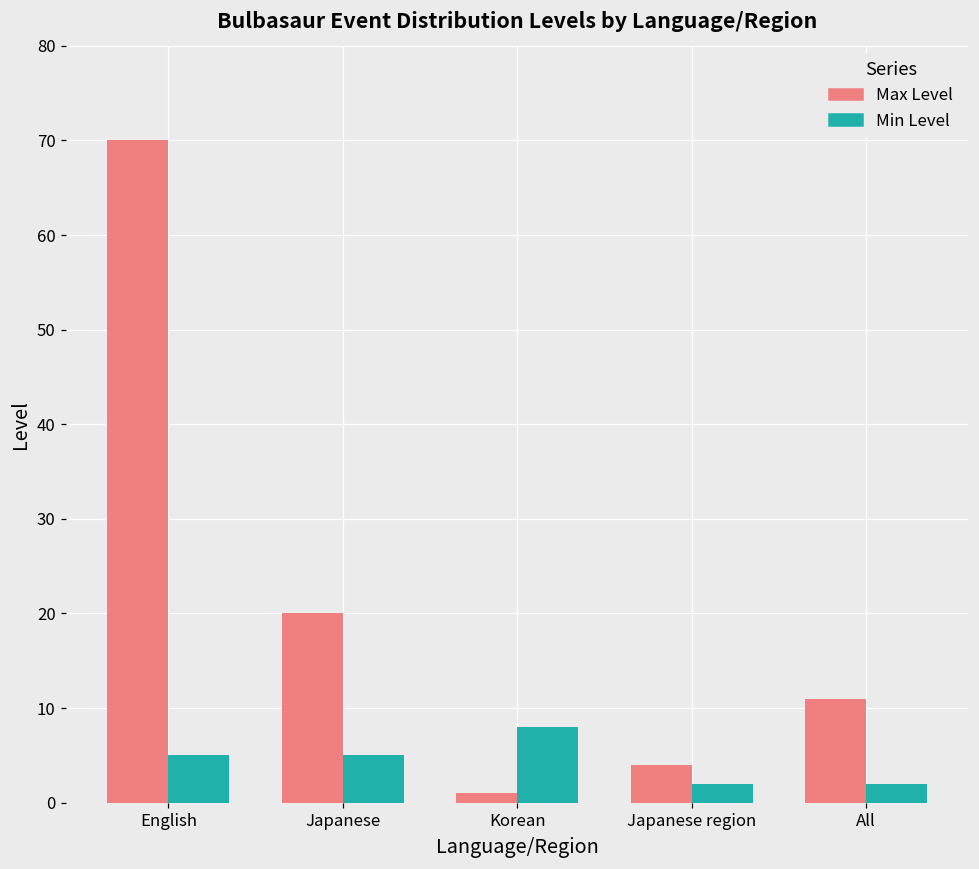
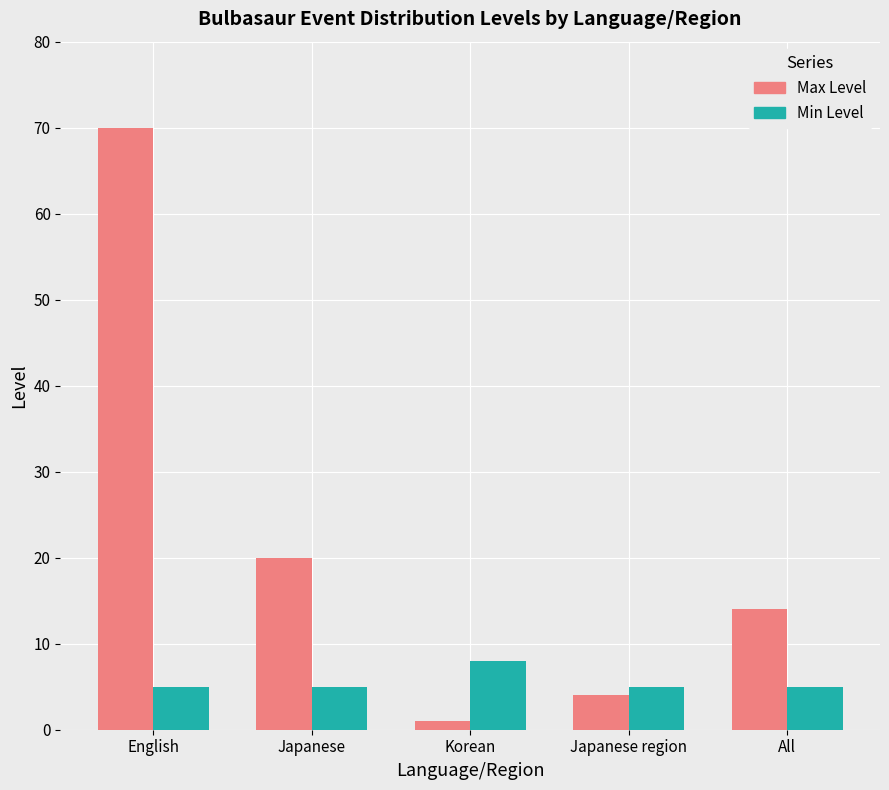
  {
    "Max Level": {
      "English": 70,
      "Japanese": 20,
      "Korean": 1,
      "Japanese region": 4,
-     "All": 11
+     "All": 14
    },
    "Min Level": {
      "English": 5,
      "Japanese": 5,
      "Korean": 8,
-     "Japanese region": 2,
-     "All": 2
+     "Japanese region": 5,
+     "All": 5
    }
  }
